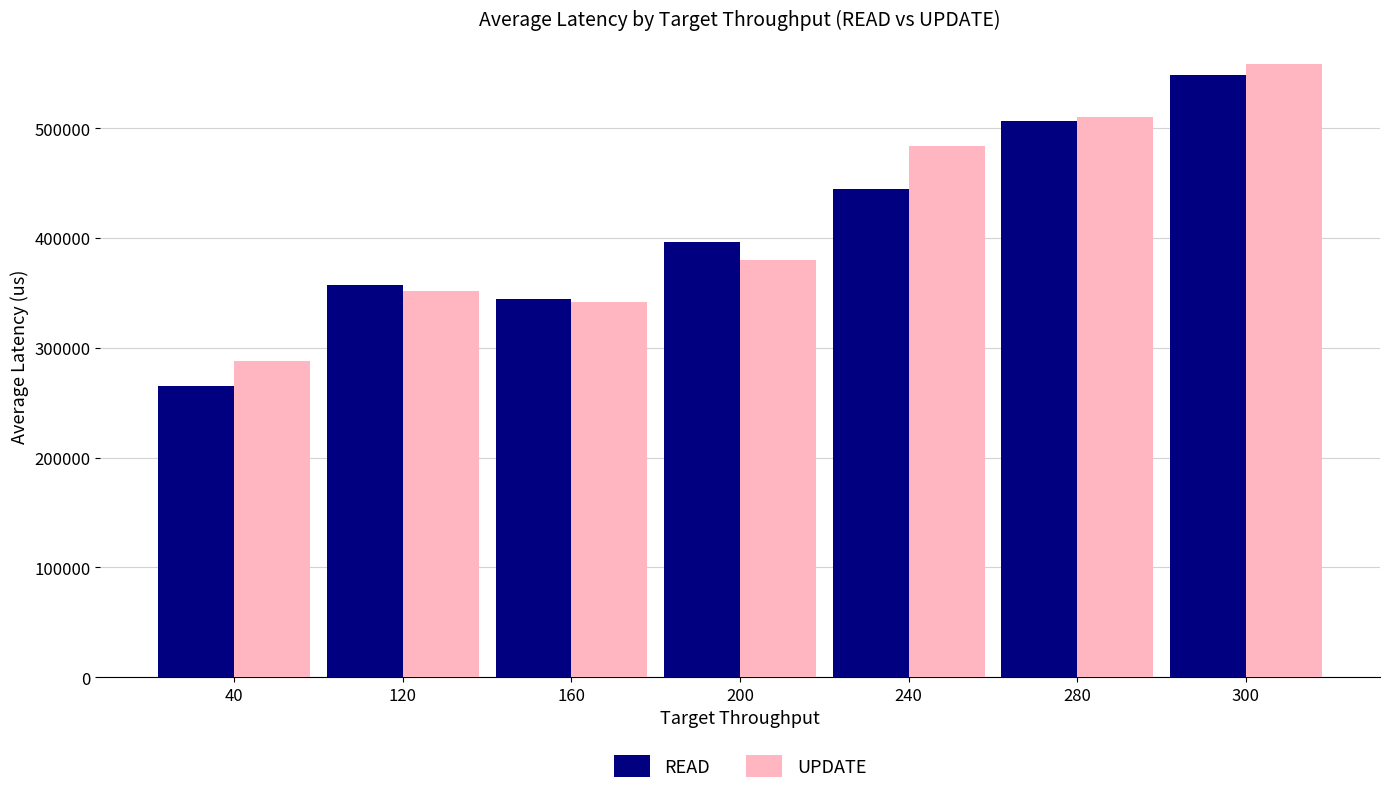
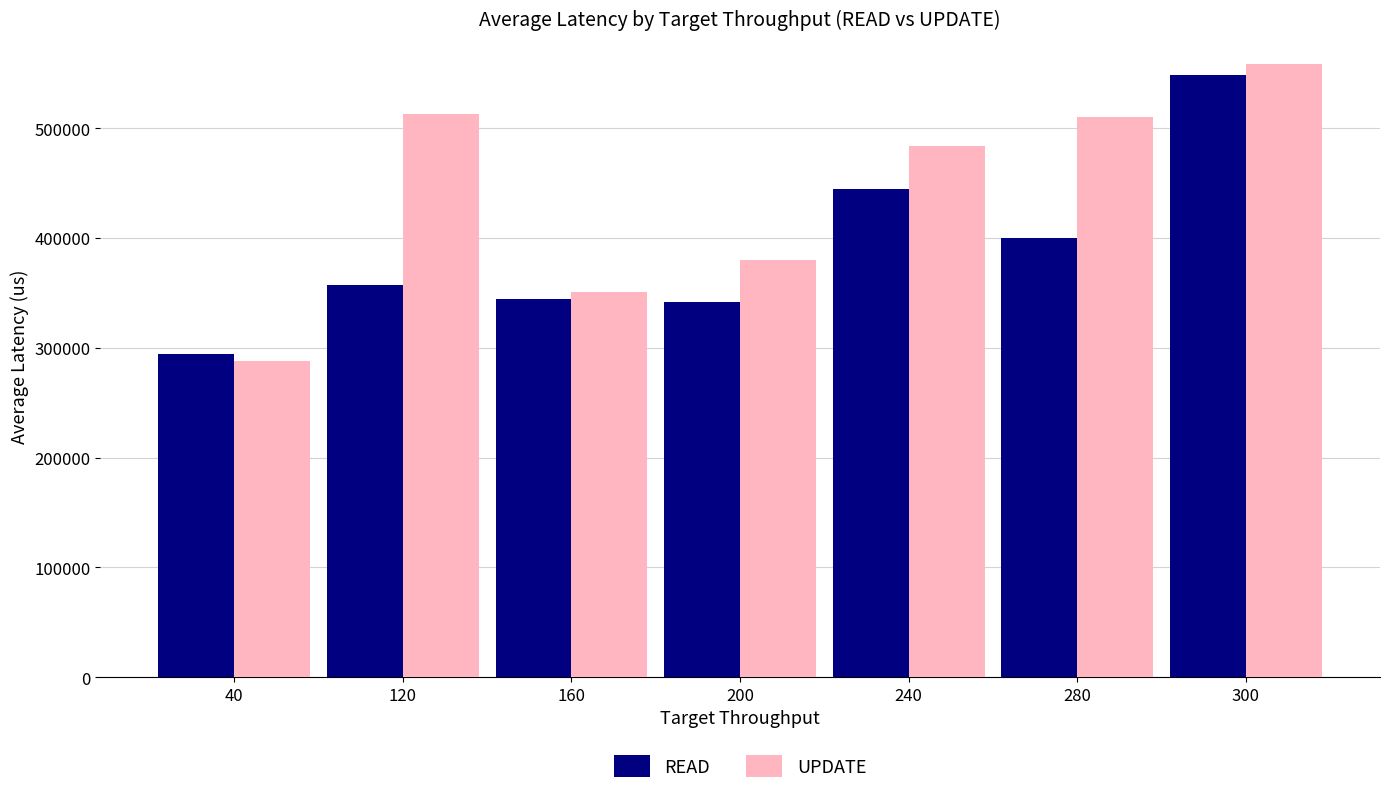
  {
    "READ": {
-     "40": 265000,
+     "40": 294000,
      "120": 357000,
      "160": 344000,
-     "200": 396000,
+     "200": 341000,
      "240": 445000,
-     "280": 506000,
+     "280": 400000,
      "300": 549000
    },
    "UPDATE": {
      "40": 288000,
-     "120": 351000,
-     "160": 341000,
+     "120": 513000,
+     "160": 350000,
      "200": 380000,
      "240": 484000,
      "280": 510000,
      "300": 558000
    }
  }
